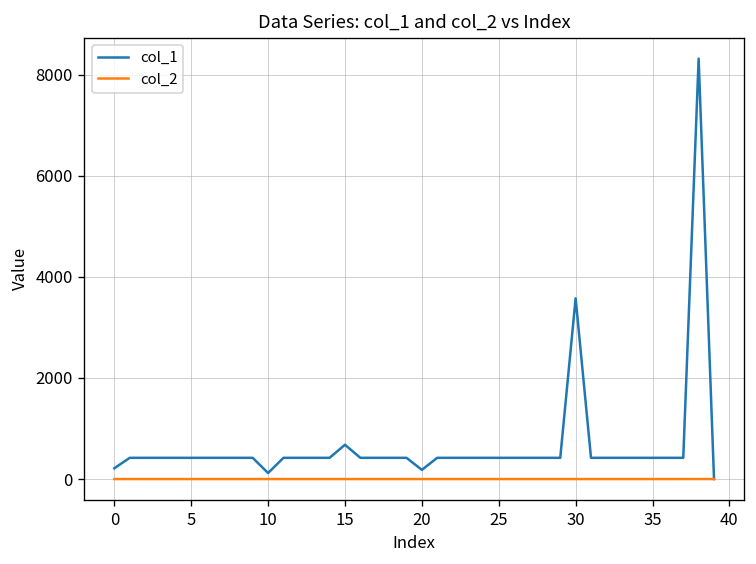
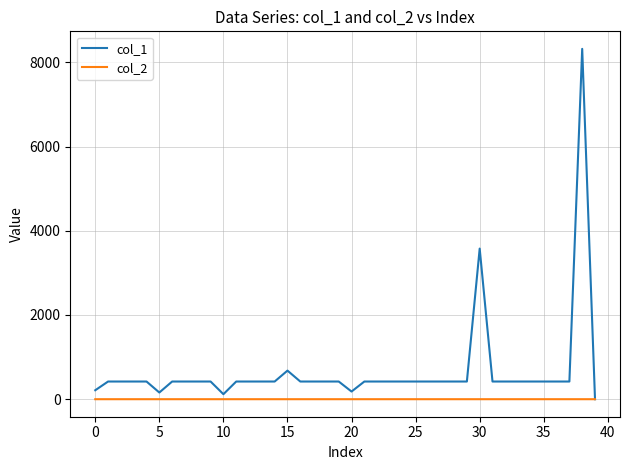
  {
    "col_1": {
      "0": 200,
-     "5": 400,
+     "5": 200,
      "10": 100,
      "15": 700,
      "20": 200,
      "25": 400,
      "30": 3600,
      "35": 400
    },
    "col_2": {
      "0": 0,
      "5": 0,
      "10": 0,
      "15": 0,
      "20": 0,
      "25": 0,
      "30": 0,
      "35": 0
    }
  }
